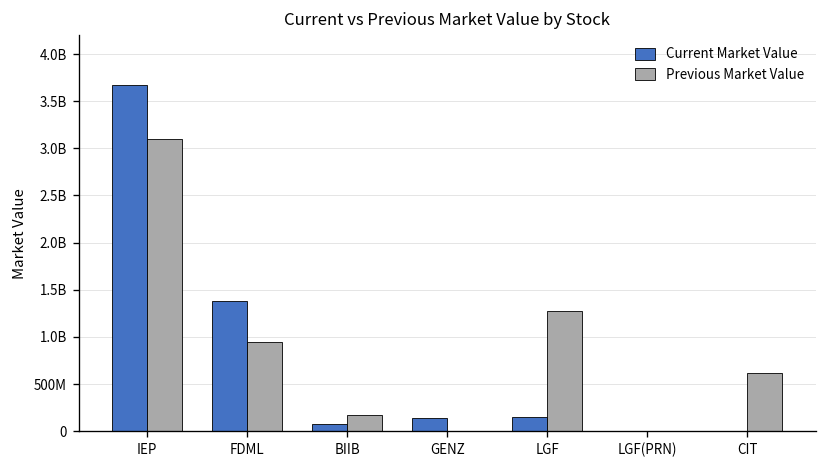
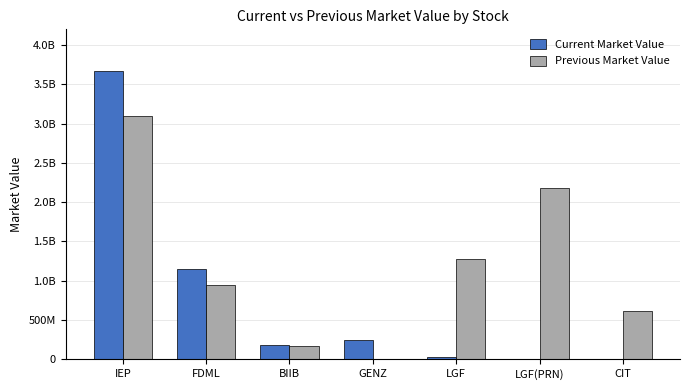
  {
    "Current Market Value": {
      "IEP": 3700000000,
-     "FDML": 1400000000,
-     "BIIB": 100000000,
-     "GENZ": 100000000,
-     "LGF": 100000000,
+     "FDML": 1200000000,
+     "BIIB": 200000000,
+     "GENZ": 300000000,
+     "LGF": 0,
      "CIT": 0
    },
    "Previous Market Value": {
      "IEP": 3100000000,
      "FDML": 900000000,
      "BIIB": 200000000,
      "GENZ": 0,
      "LGF": 1300000000,
-     "LGF(PRN)": 0,
+     "LGF(PRN)": 2200000000,
      "CIT": 600000000
    }
  }
